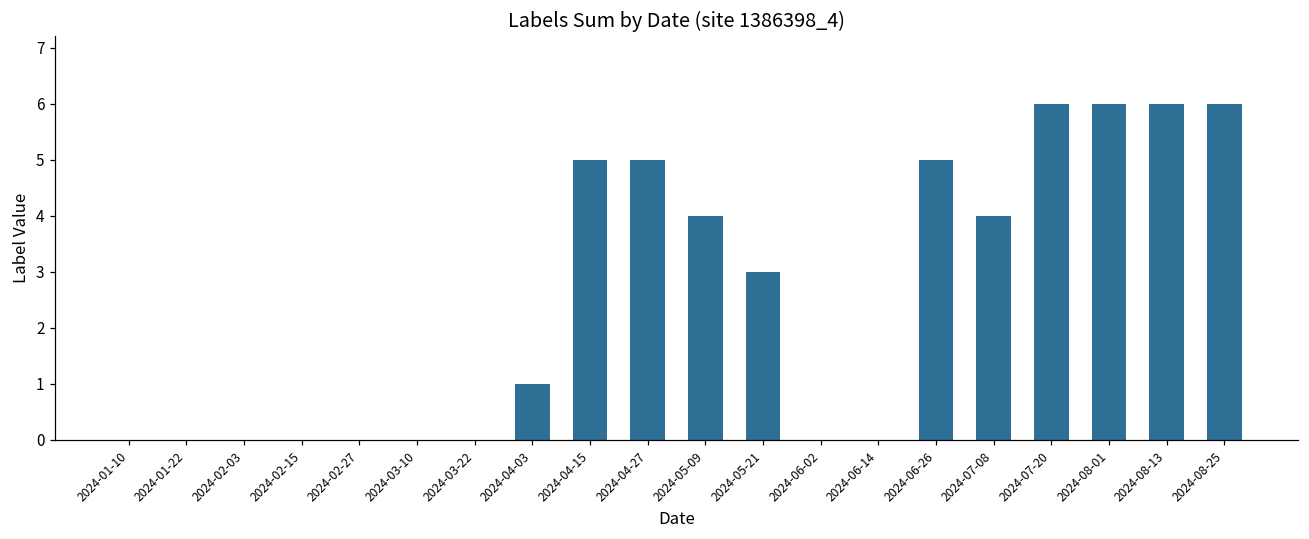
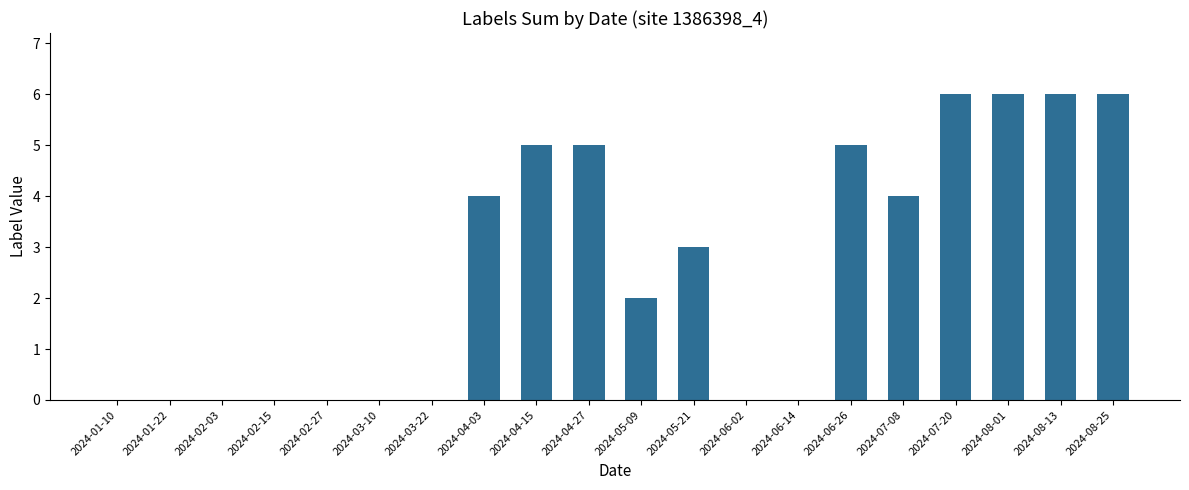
  {
    "2024-01-10": 0,
    "2024-01-22": 0,
    "2024-02-03": 0,
    "2024-02-15": 0,
    "2024-02-27": 0,
    "2024-03-10": 0,
    "2024-03-22": 0,
-   "2024-04-03": 1,
+   "2024-04-03": 4,
    "2024-04-15": 5,
    "2024-04-27": 5,
-   "2024-05-09": 4,
+   "2024-05-09": 2,
    "2024-05-21": 3,
    "2024-06-02": 0,
    "2024-06-14": 0,
    "2024-06-26": 5,
    "2024-07-08": 4,
    "2024-07-20": 6,
    "2024-08-01": 6,
    "2024-08-13": 6,
    "2024-08-25": 6
  }
